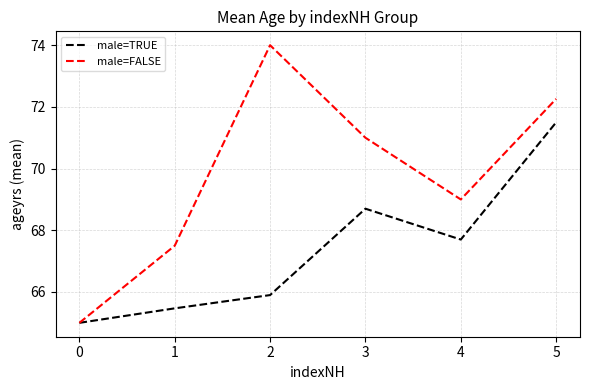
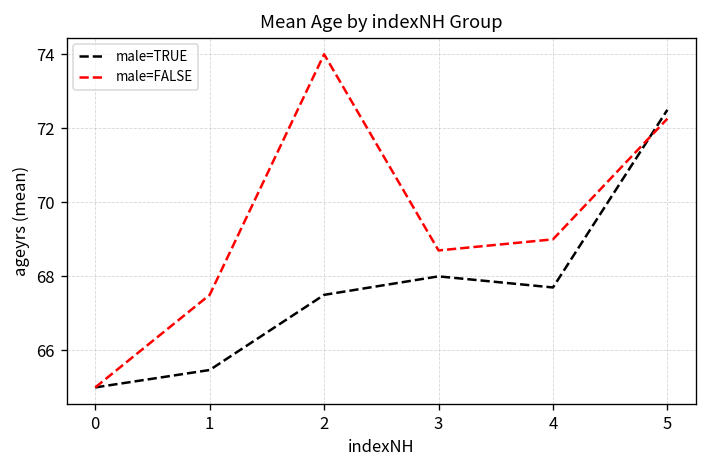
  {
    "male=TRUE": {
      "1": 65.5,
-     "2": 65.9,
-     "3": 68.7,
+     "2": 67.5,
+     "3": 68.0,
      "4": 67.7,
-     "5": 71.5
+     "5": 72.5
    },
    "male=FALSE": {
      "1": 67.5,
      "2": 74.0,
-     "3": 71.0,
+     "3": 68.7,
      "4": 69.0,
      "5": 72.3
    }
  }
